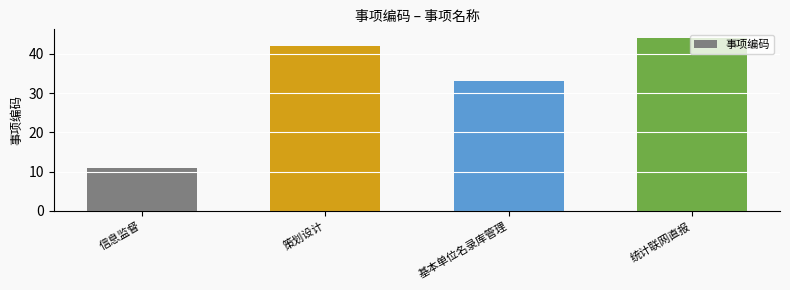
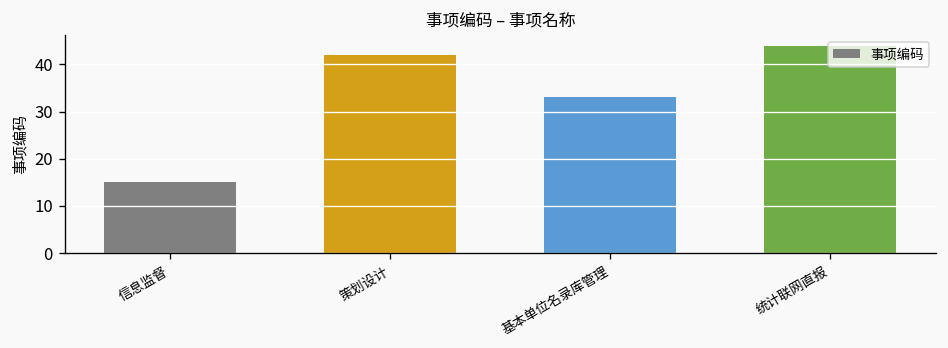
  {
-   "信息监督": 11,
+   "信息监督": 15,
    "策划设计": 42,
    "基本单位名录库管理": 33
  }
